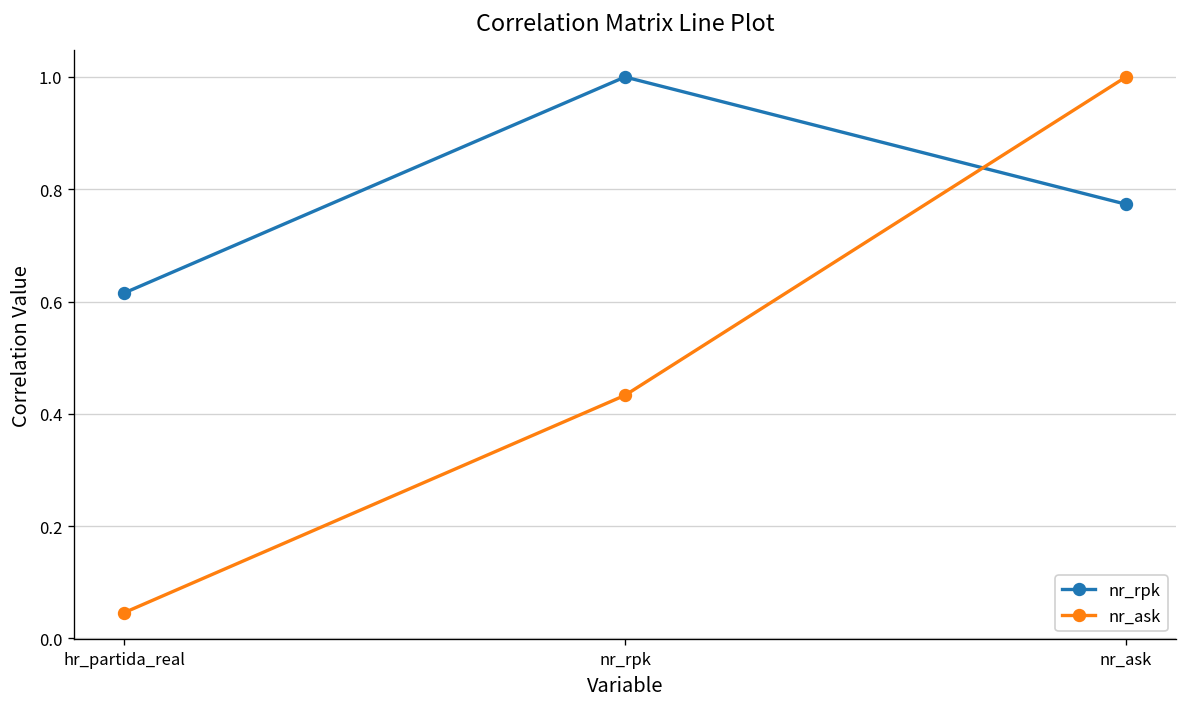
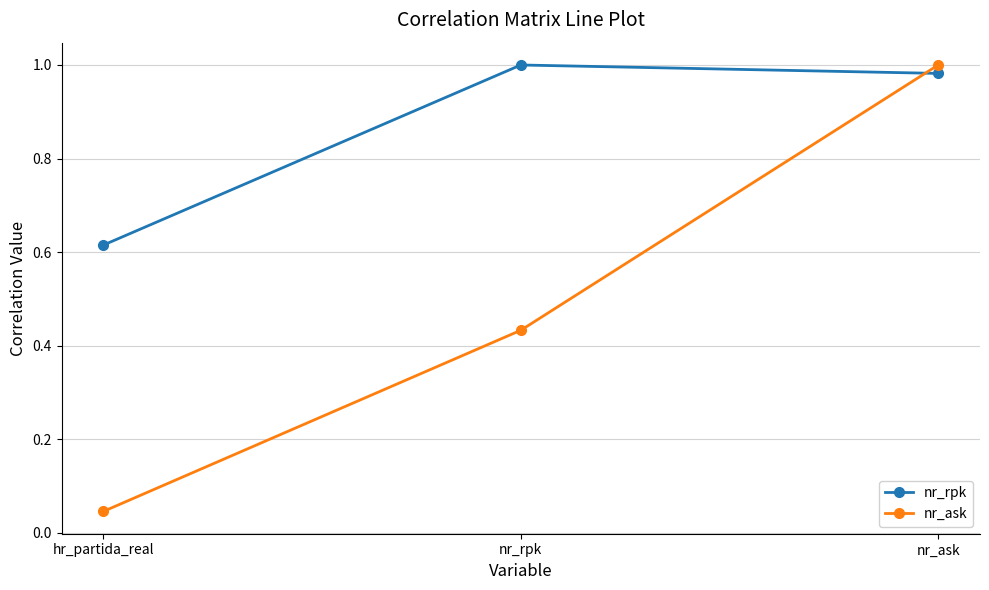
  {
    "nr_rpk": {
      "hr_partida_real": 0.62,
      "nr_rpk": 1.00,
-     "nr_ask": 0.77
+     "nr_ask": 0.98
    },
    "nr_ask": {
      "hr_partida_real": 0.05,
      "nr_rpk": 0.43,
      "nr_ask": 1.00
    }
  }
